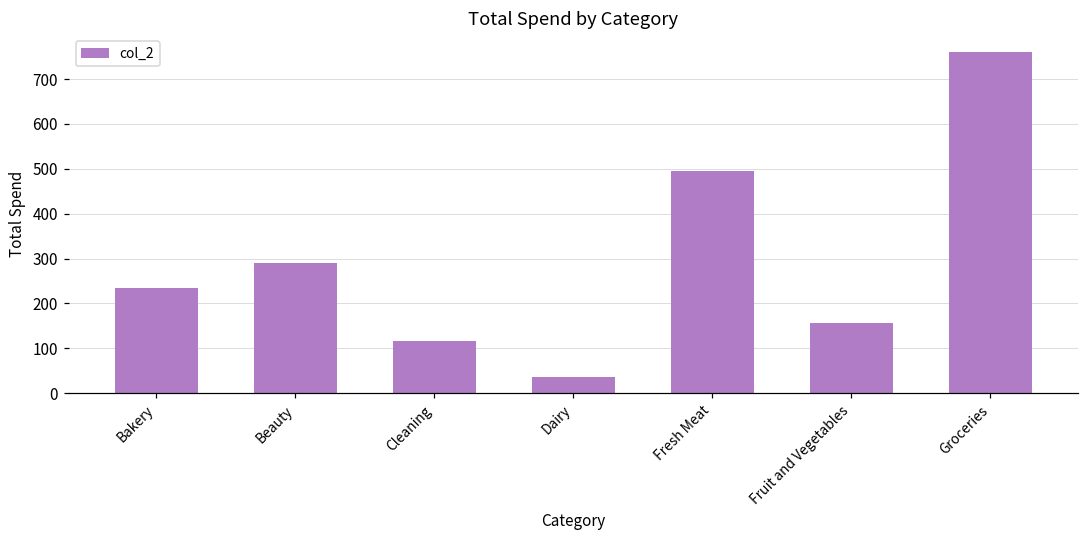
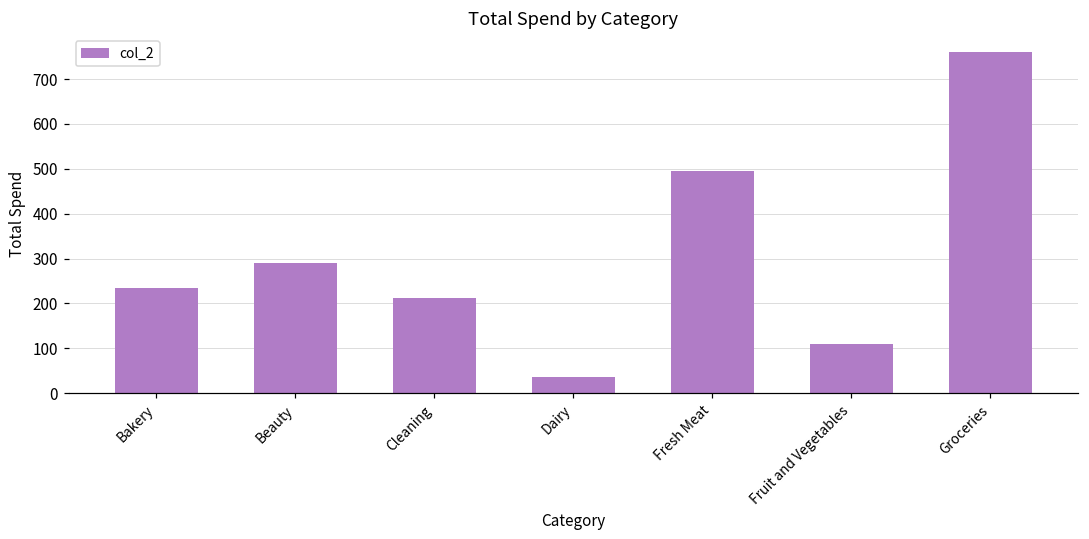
  {
    "Bakery": 230,
    "Beauty": 290,
-   "Cleaning": 120,
+   "Cleaning": 210,
    "Dairy": 40,
    "Fresh Meat": 500,
-   "Fruit and Vegetables": 160,
+   "Fruit and Vegetables": 110,
    "Groceries": 760
  }
